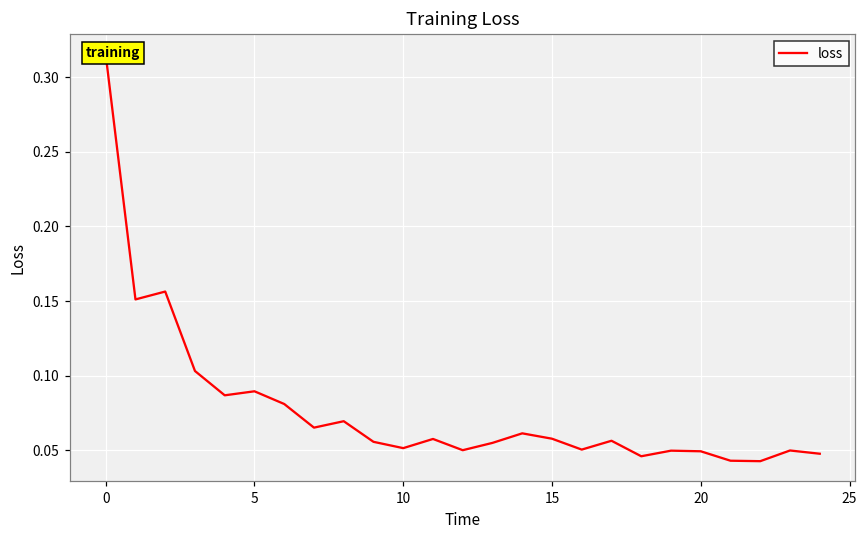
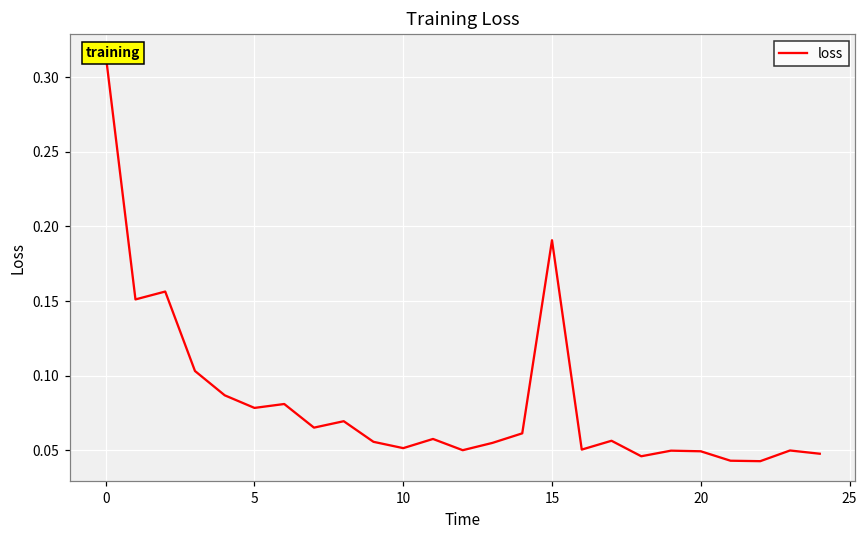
  {
-   "5": 0.090,
+   "5": 0.078,
    "10": 0.051,
-   "15": 0.058,
+   "15": 0.191,
    "20": 0.049
  }
